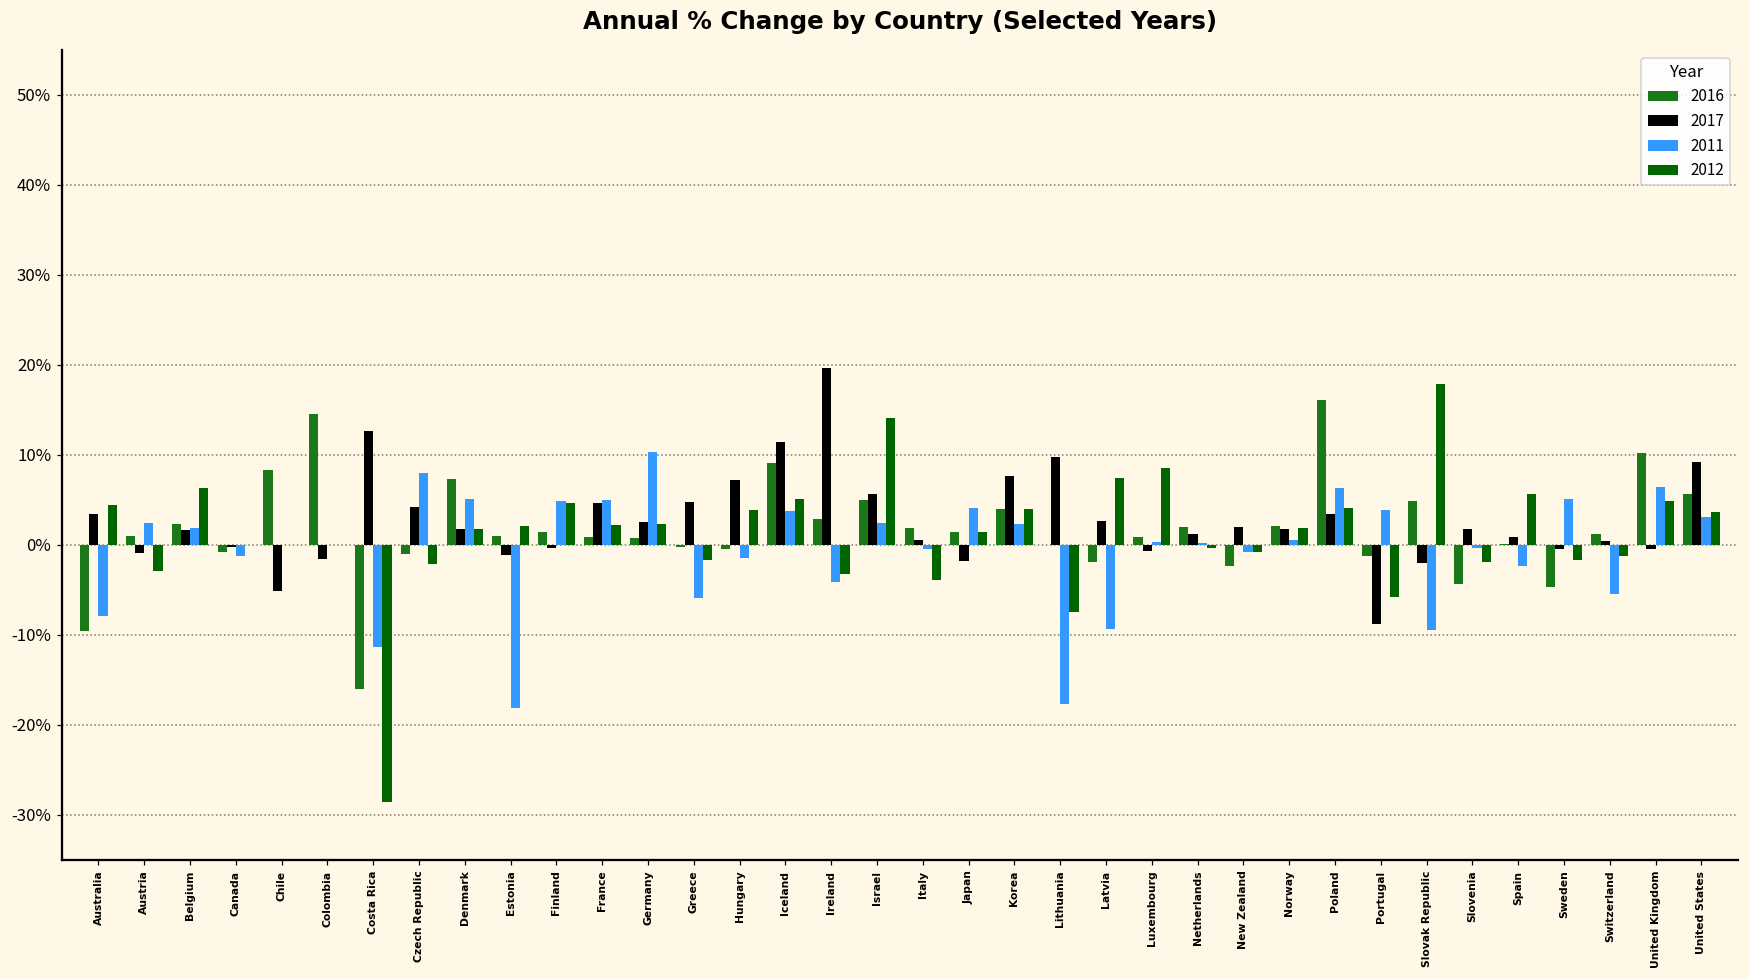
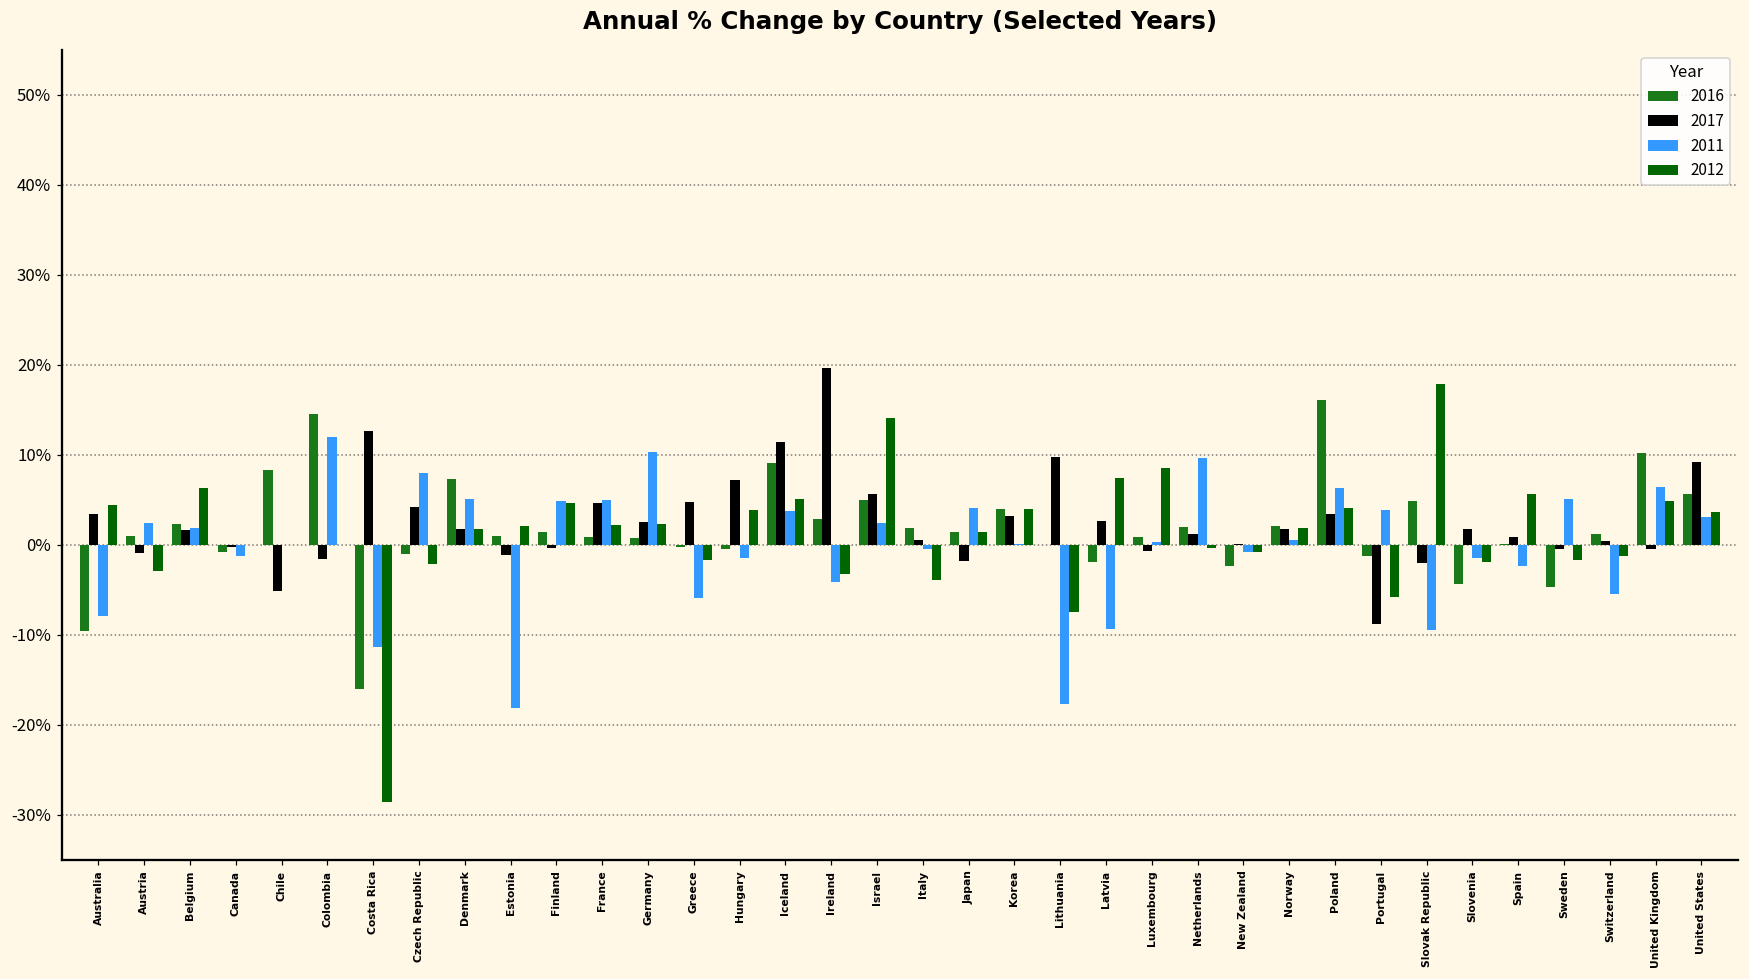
  {
    "2017": {
      "Australia": "3%",
      "Austria": "-1%",
      "Belgium": "2%",
      "Chile": "-5%",
      "Colombia": "-2%",
      "Costa Rica": "13%",
      "Czech Republic": "4%",
      "Denmark": "2%",
      "Estonia": "-1%",
      "Finland": "0%",
      "France": "5%",
      "Germany": "3%",
      "Greece": "5%",
      "Hungary": "7%",
      "Iceland": "11%",
      "Ireland": "20%",
      "Israel": "6%",
      "Italy": "1%",
      "Japan": "-2%",
-     "Korea": "8%",
+     "Korea": "3%",
      "Lithuania": "10%",
      "Latvia": "3%",
      "Luxembourg": "-1%",
      "Netherlands": "1%",
-     "New Zealand": "2%",
+     "New Zealand": "0%",
      "Norway": "2%",
      "Poland": "3%",
      "Portugal": "-9%",
      "Slovak Republic": "-2%",
      "Slovenia": "2%",
      "Spain": "1%",
      "Sweden": "0%",
      "Switzerland": "0%",
      "United Kingdom": "0%",
      "United States": "9%"
    },
    "2011": {
      "Australia": "-8%",
      "Austria": "2%",
      "Belgium": "2%",
      "Canada": "-1%",
      "Chile": "0%",
-     "Colombia": "0%",
+     "Colombia": "12%",
      "Costa Rica": "-11%",
      "Czech Republic": "8%",
      "Denmark": "5%",
      "Estonia": "-18%",
      "Finland": "5%",
      "France": "5%",
      "Germany": "10%",
      "Greece": "-6%",
      "Hungary": "-1%",
      "Iceland": "4%",
      "Ireland": "-4%",
      "Israel": "2%",
      "Italy": "0%",
      "Japan": "4%",
-     "Korea": "2%",
+     "Korea": "0%",
      "Lithuania": "-18%",
      "Latvia": "-9%",
      "Luxembourg": "0%",
-     "Netherlands": "0%",
+     "Netherlands": "10%",
      "New Zealand": "-1%",
      "Norway": "1%",
      "Poland": "6%",
      "Portugal": "4%",
      "Slovak Republic": "-9%",
-     "Slovenia": "0%",
+     "Slovenia": "-1%",
      "Spain": "-2%",
      "Sweden": "5%",
      "Switzerland": "-5%",
      "United Kingdom": "6%",
      "United States": "3%"
    }
  }
